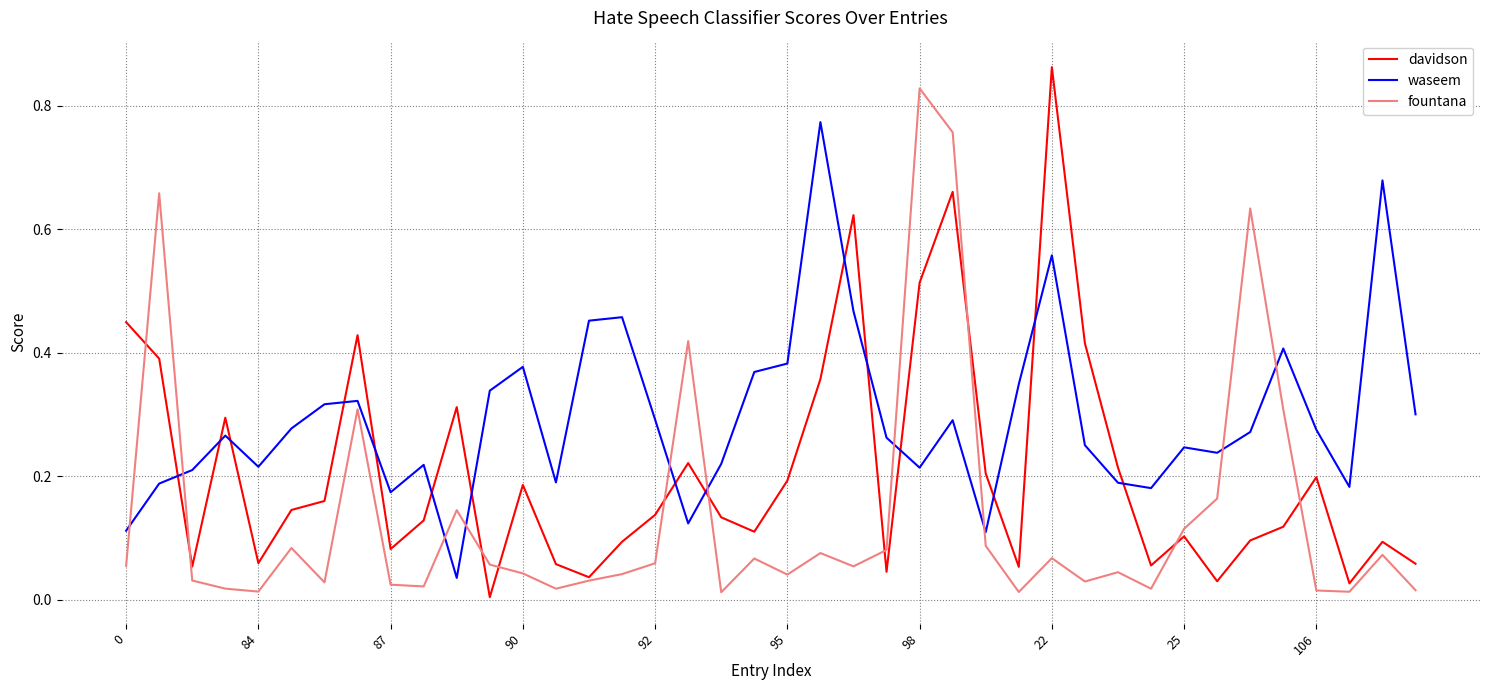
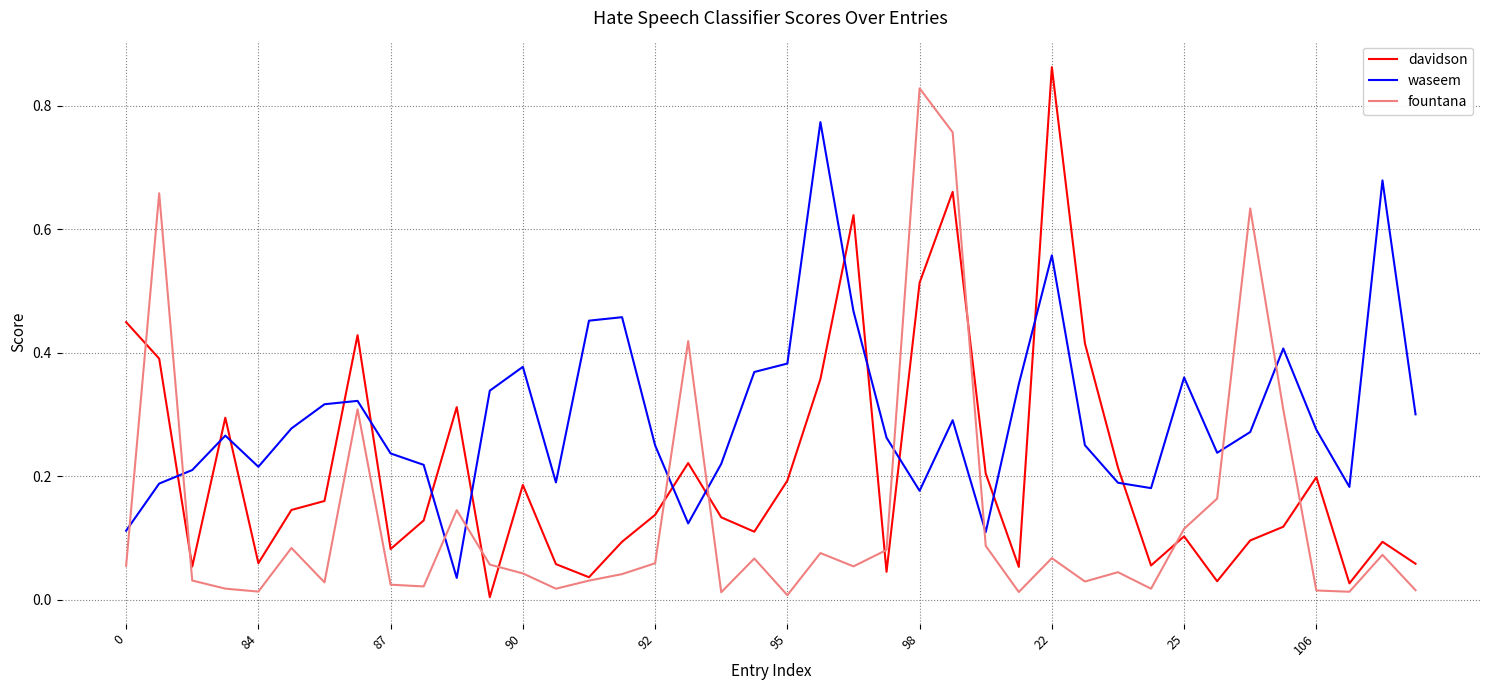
  {
    "davidson": {
      "0": 0.45,
      "84": 0.06,
      "87": 0.08,
      "90": 0.19,
      "92": 0.14,
      "95": 0.19,
      "98": 0.51,
      "22": 0.86,
      "25": 0.10,
      "106": 0.20
    },
    "waseem": {
      "0": 0.11,
      "84": 0.22,
-     "87": 0.17,
+     "87": 0.24,
      "90": 0.38,
-     "92": 0.29,
+     "92": 0.25,
      "95": 0.38,
-     "98": 0.21,
+     "98": 0.18,
      "22": 0.56,
-     "25": 0.25,
+     "25": 0.36,
      "106": 0.28
    },
    "fountana": {
      "0": 0.05,
      "84": 0.01,
      "87": 0.02,
      "90": 0.04,
      "92": 0.06,
-     "95": 0.04,
+     "95": 0.01,
      "98": 0.83,
      "22": 0.07,
      "25": 0.11,
      "106": 0.01
    }
  }
